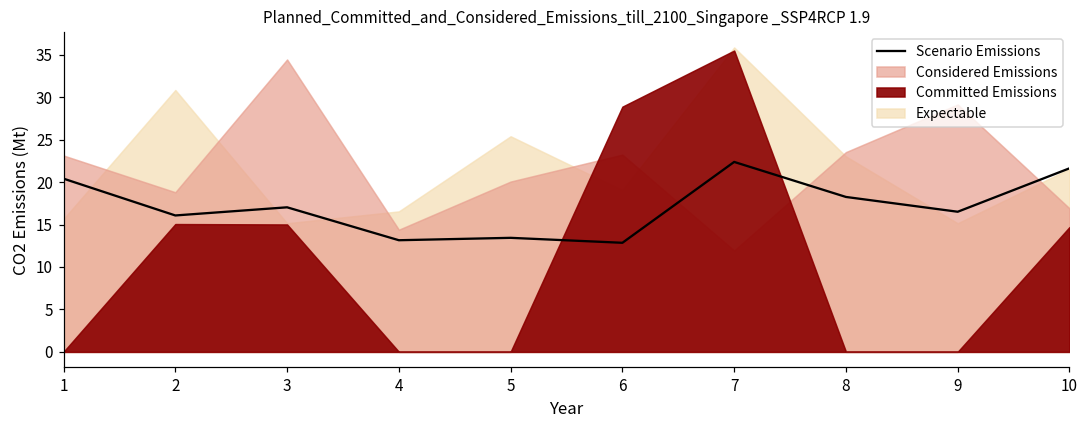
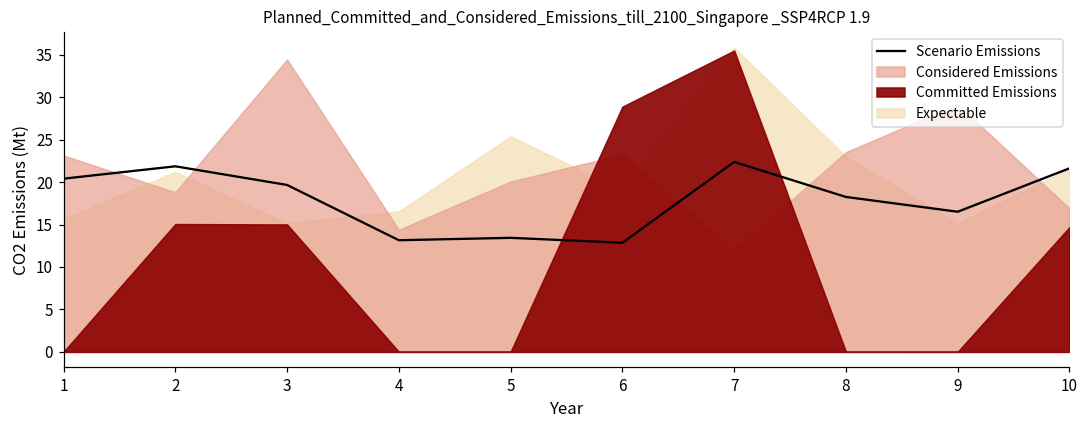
  {
    "Scenario Emissions": {
      "1": 20,
-     "2": 16,
-     "3": 17,
+     "2": 22,
+     "3": 20,
      "4": 13,
      "5": 13,
      "6": 13,
      "7": 22,
      "8": 18,
      "9": 17
    },
    "Expectable": {
      "1": 16,
-     "2": 31,
+     "2": 21,
      "4": 17,
      "5": 25,
      "6": 19,
      "7": 36,
      "8": 23,
      "9": 15
    },
    "Considered Emissions": {
      "1": 23,
      "2": 19,
      "3": 34,
      "4": 14,
      "5": 20,
      "6": 23,
      "7": 12,
      "8": 24,
      "10": 17
    },
    "Committed Emissions": {
      "2": 15,
      "6": 29,
      "7": 35,
      "10": 15
    }
  }
